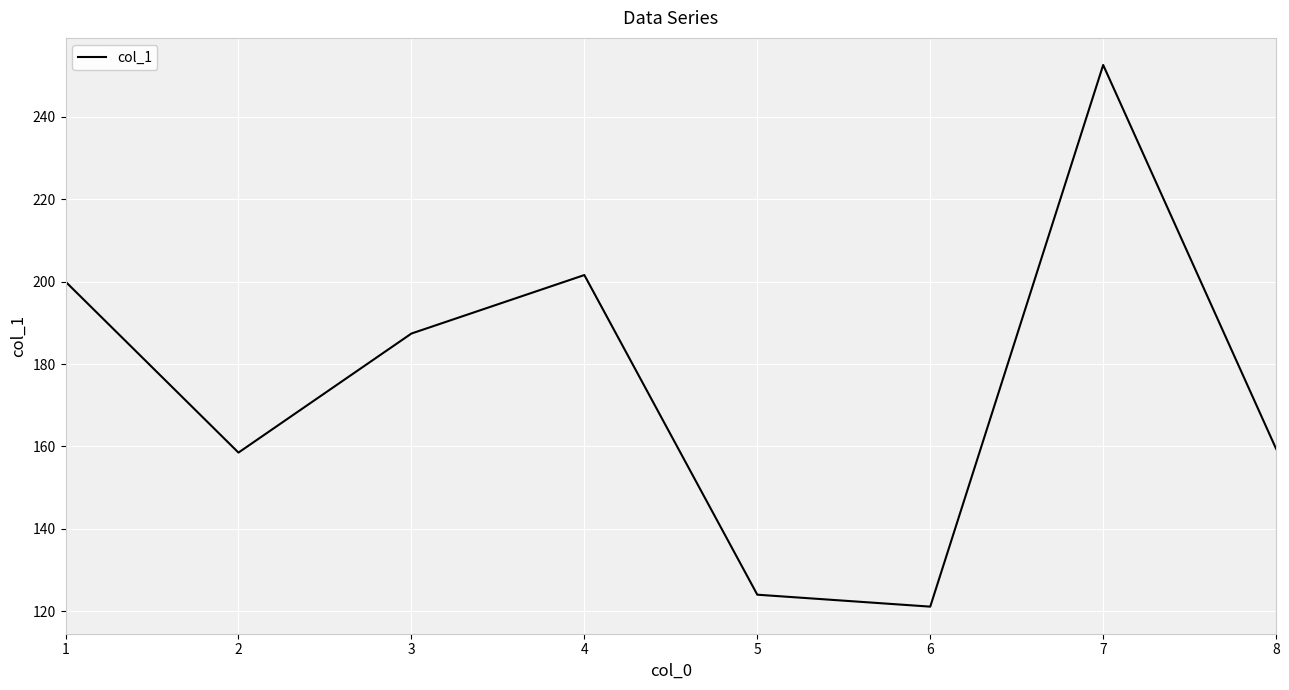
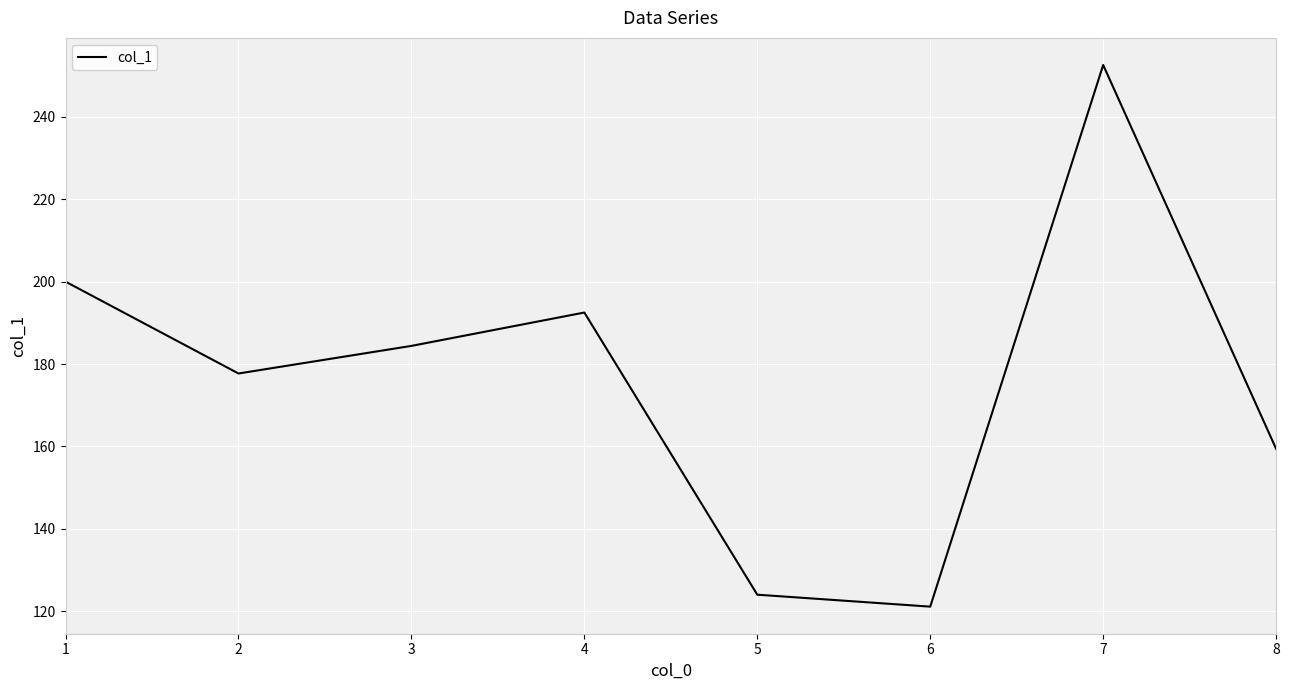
  {
    "1": 200,
-   "2": 159,
-   "3": 187,
-   "4": 202,
+   "2": 178,
+   "3": 184,
+   "4": 193,
    "5": 124,
    "6": 121,
    "7": 253,
    "8": 159
  }
